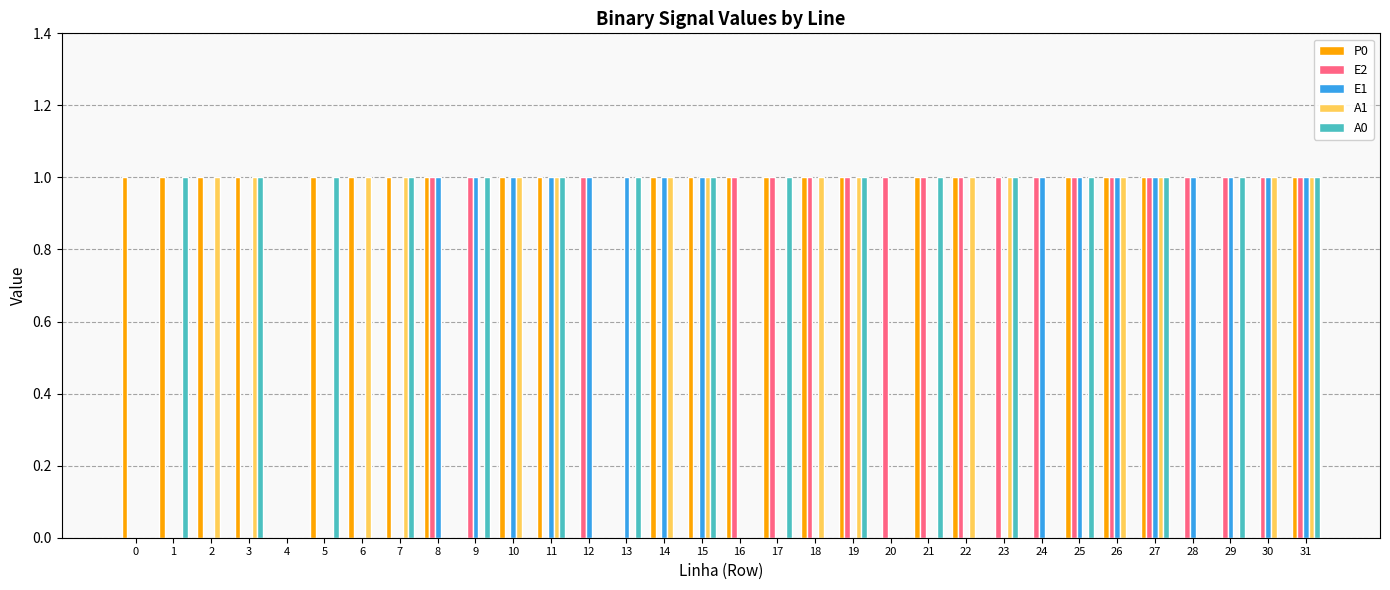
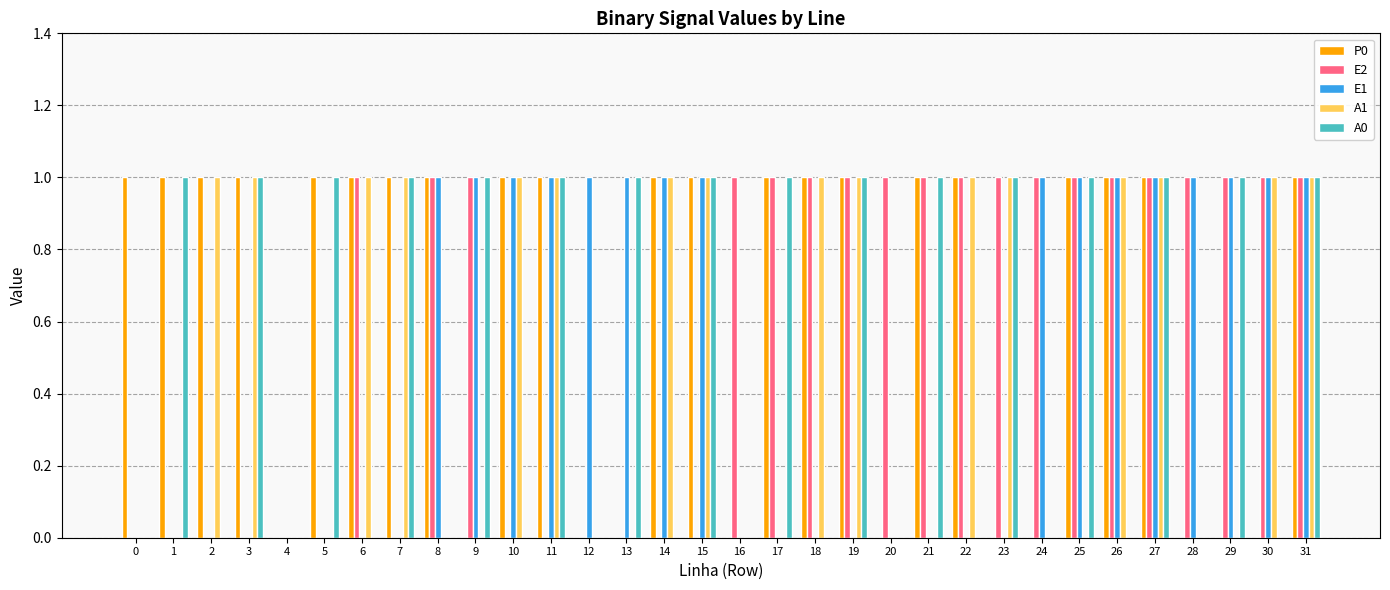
  {
    "P0": {
      "0": 1,
      "1": 1,
      "2": 1,
      "3": 1,
      "4": 0,
      "5": 1,
      "6": 1,
      "7": 1,
      "8": 1,
      "9": 0,
      "10": 1,
      "11": 1,
      "12": 0,
      "13": 0,
      "14": 1,
      "15": 1,
-     "16": 1,
+     "16": 0,
      "17": 1,
      "18": 1,
      "19": 1,
      "20": 0,
      "21": 1,
      "22": 1,
      "23": 0,
      "24": 0,
      "25": 1,
      "26": 1,
      "27": 1,
      "28": 0,
      "29": 0,
      "30": 0,
      "31": 1
    },
    "E2": {
      "0": 0,
      "1": 0,
      "2": 0,
      "3": 0,
      "4": 0,
      "5": 0,
-     "6": 0,
+     "6": 1,
      "7": 0,
      "8": 1,
      "9": 1,
      "10": 0,
      "11": 0,
-     "12": 1,
+     "12": 0,
      "13": 0,
      "14": 0,
      "15": 0,
      "16": 1,
      "17": 1,
      "18": 1,
      "19": 1,
      "20": 1,
      "21": 1,
      "22": 1,
      "23": 1,
      "24": 1,
      "25": 1,
      "26": 1,
      "27": 1,
      "28": 1,
      "29": 1,
      "30": 1,
      "31": 1
    },
    "A1": {
      "0": 0,
      "1": 0,
      "2": 1,
      "3": 1,
      "4": 0,
      "5": 0,
      "6": 1,
      "7": 1,
      "8": 0,
      "9": 0,
      "10": 1,
      "11": 1,
      "12": 0,
      "13": 0,
      "14": 1,
      "15": 1,
      "16": 0,
      "17": 0,
      "18": 1,
      "19": 1,
      "20": 0,
      "21": 0,
      "22": 1,
      "23": 1,
      "24": 0,
      "25": 0,
      "26": 1,
      "27": 1,
      "28": 0,
      "29": 0,
      "30": 1,
      "31": 1
    }
  }
